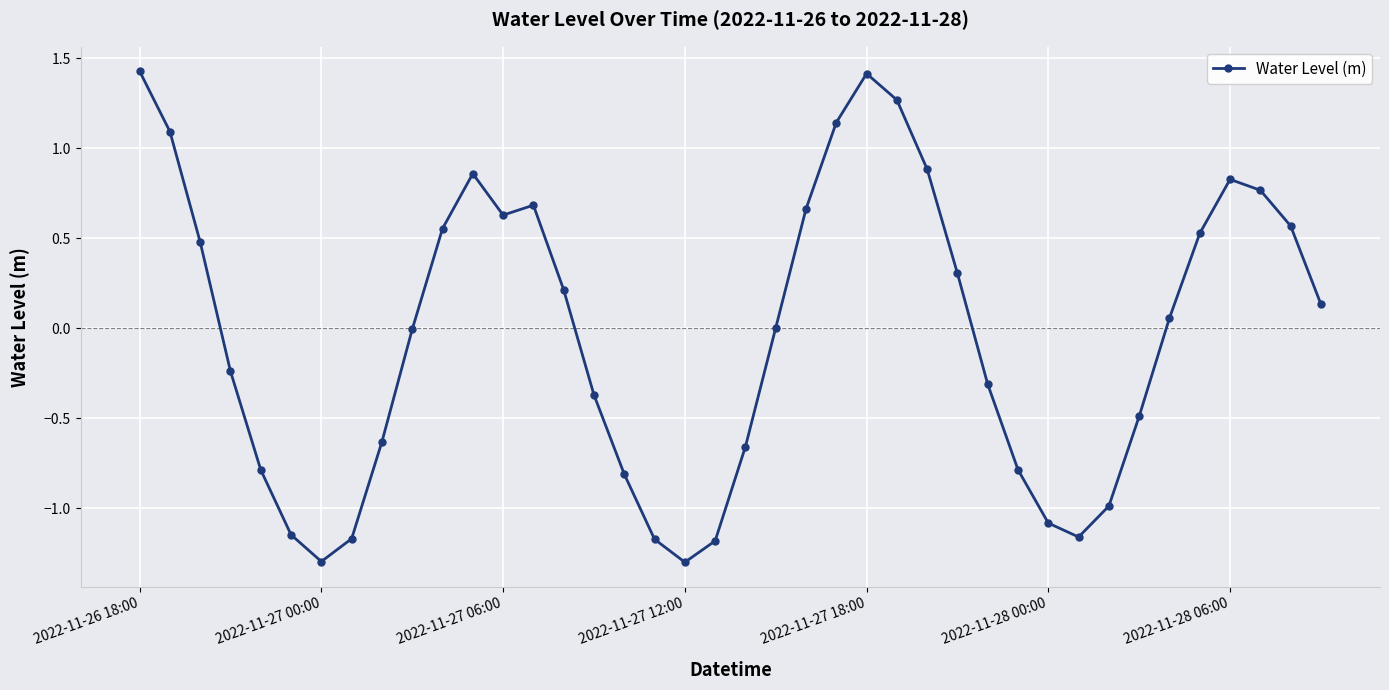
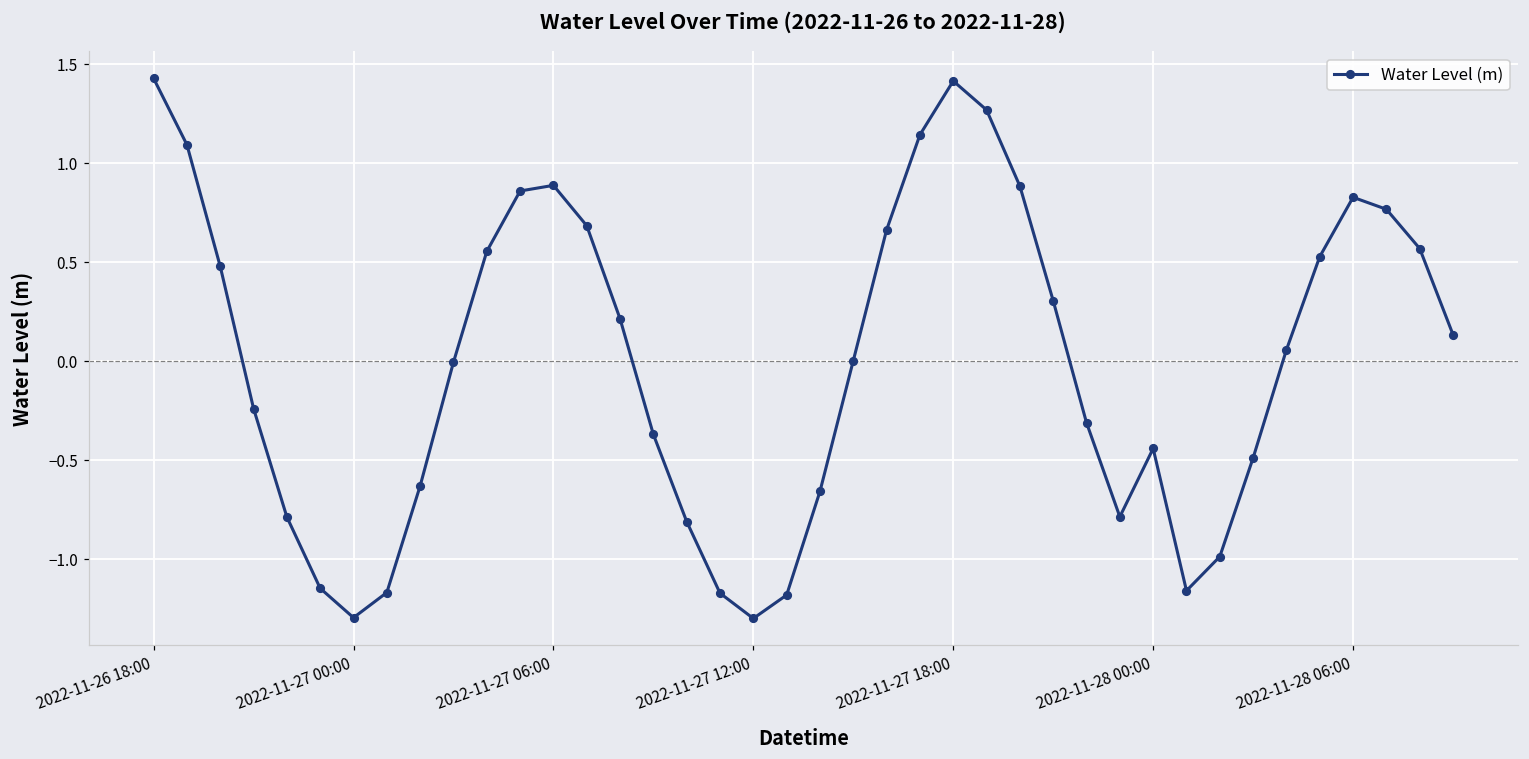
  {
    "2022-11-26 18:00": 1.43,
    "2022-11-27 00:00": -1.29,
-   "2022-11-27 06:00": 0.63,
+   "2022-11-27 06:00": 0.89,
    "2022-11-27 12:00": -1.30,
    "2022-11-27 18:00": 1.42,
-   "2022-11-28 00:00": -1.08,
+   "2022-11-28 00:00": -0.44,
    "2022-11-28 06:00": 0.83
  }
